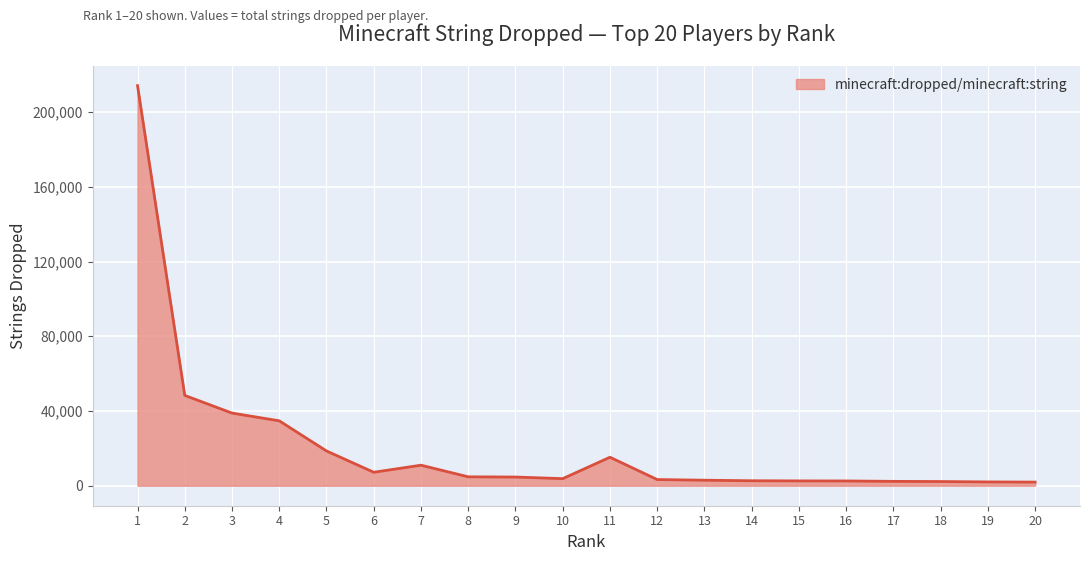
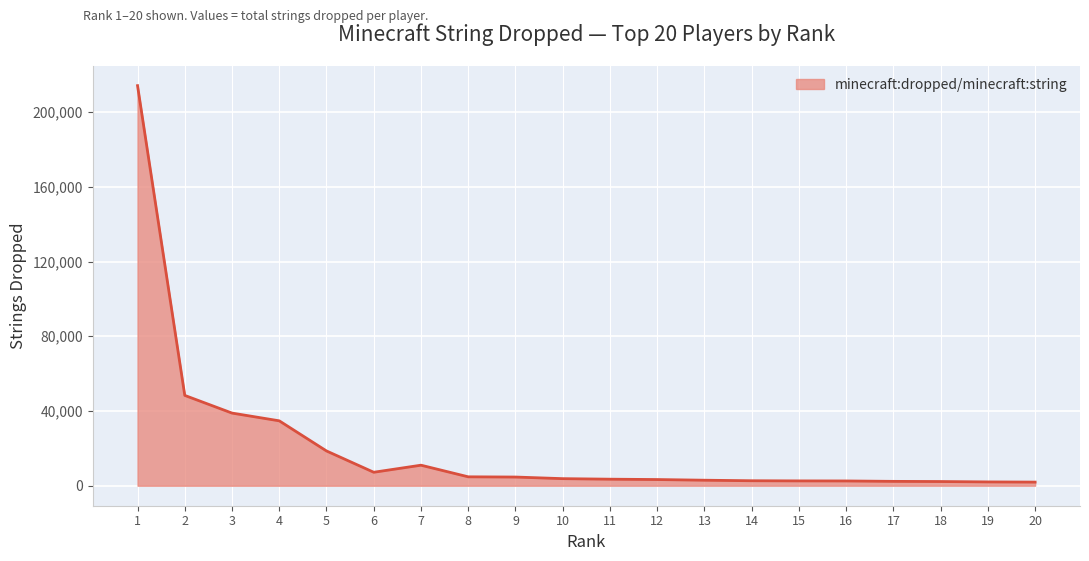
  {
    "1": "214,000",
    "2": "48,000",
    "3": "39,000",
    "4": "35,000",
    "5": "19,000",
    "6": "7,000",
    "7": "11,000",
    "8": "5,000",
    "9": "5,000",
    "10": "4,000",
-   "11": "15,000",
+   "11": "3,000",
    "12": "3,000",
    "13": "3,000",
    "14": "3,000",
    "15": "3,000",
    "16": "3,000",
    "17": "2,000",
    "18": "2,000",
    "19": "2,000",
    "20": "2,000"
  }
